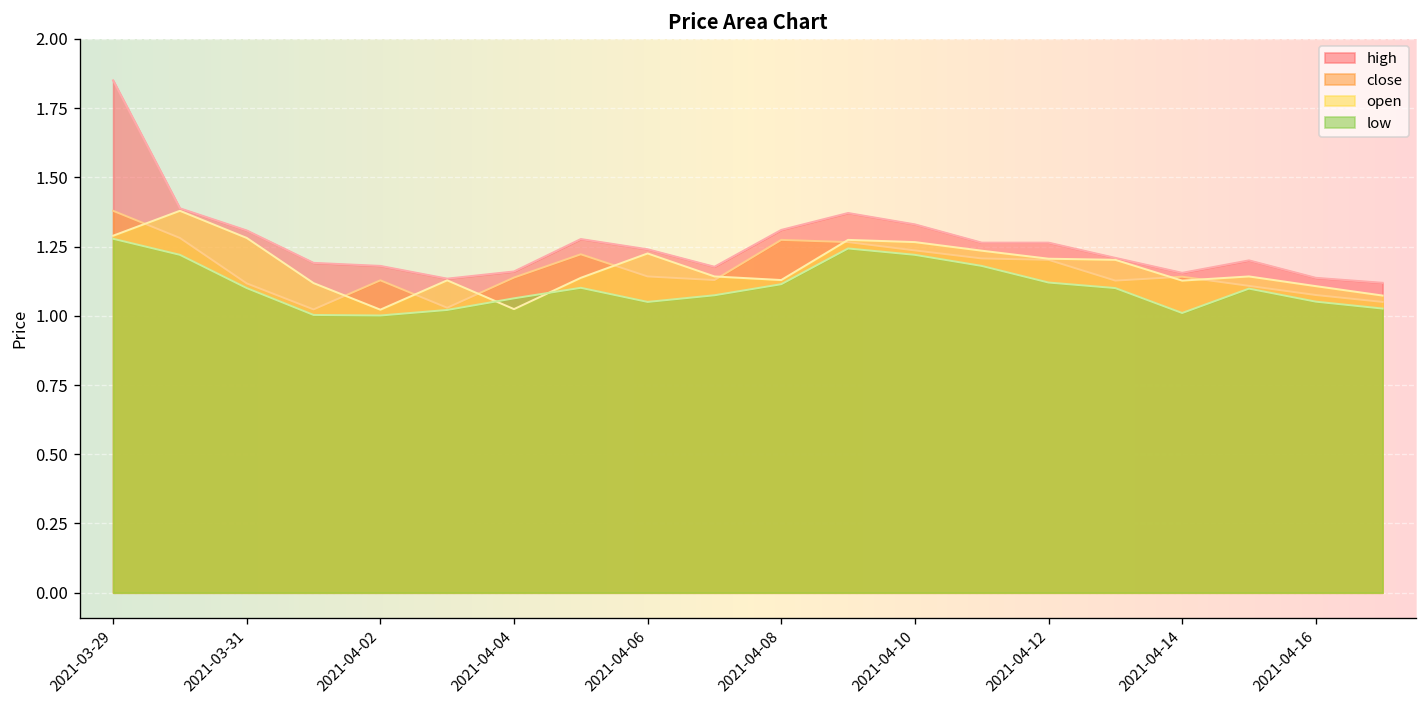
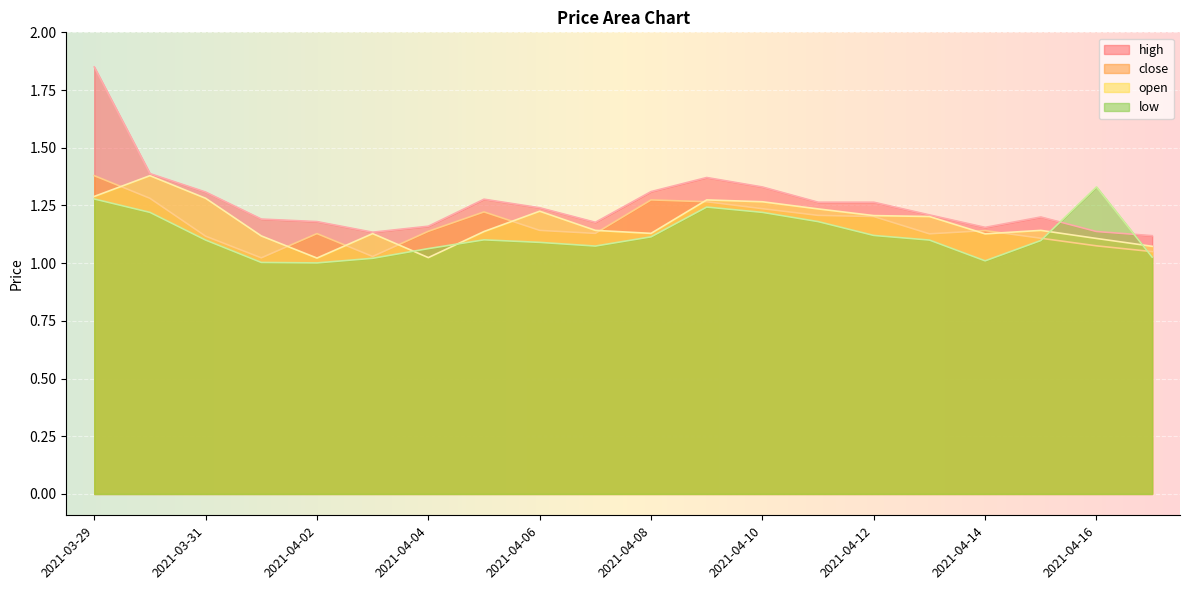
  {
    "low": {
      "2021-03-29": 1.28,
      "2021-03-31": 1.10,
      "2021-04-02": 1.00,
      "2021-04-04": 1.06,
-     "2021-04-06": 1.05,
+     "2021-04-06": 1.09,
      "2021-04-08": 1.11,
      "2021-04-10": 1.22,
      "2021-04-12": 1.12,
      "2021-04-14": 1.01,
-     "2021-04-16": 1.05
+     "2021-04-16": 1.33
    }
  }
